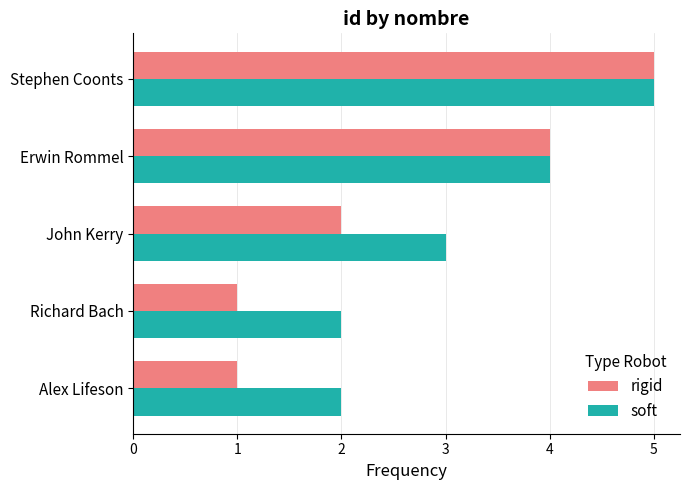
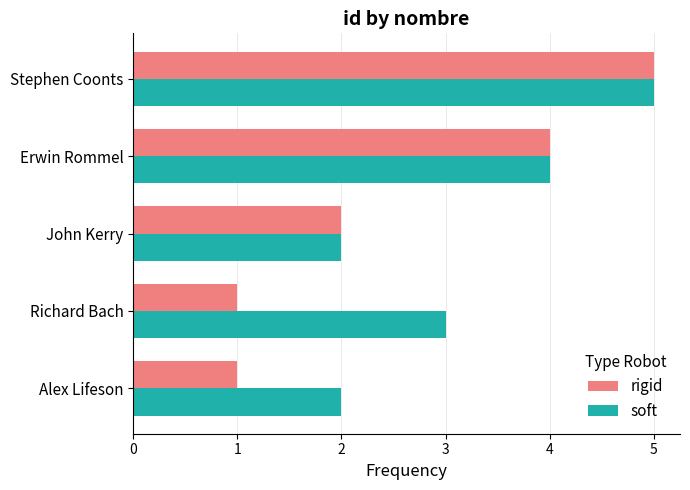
  {
    "rigid": {
      "Stephen Coonts": 5,
      "Erwin Rommel": 4,
      "John Kerry": 2,
      "Richard Bach": 1,
      "Alex Lifeson": 1
    },
    "soft": {
      "Stephen Coonts": 5,
      "Erwin Rommel": 4,
-     "John Kerry": 3,
-     "Richard Bach": 2,
+     "John Kerry": 2,
+     "Richard Bach": 3,
      "Alex Lifeson": 2
    }
  }
